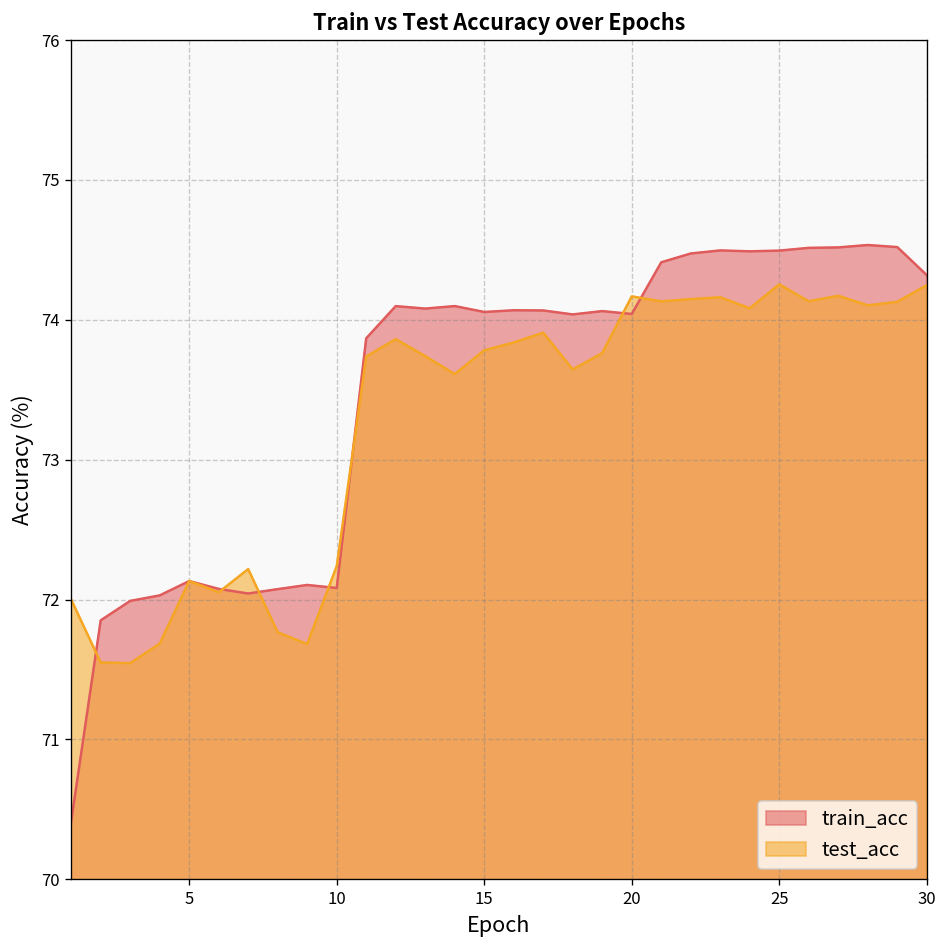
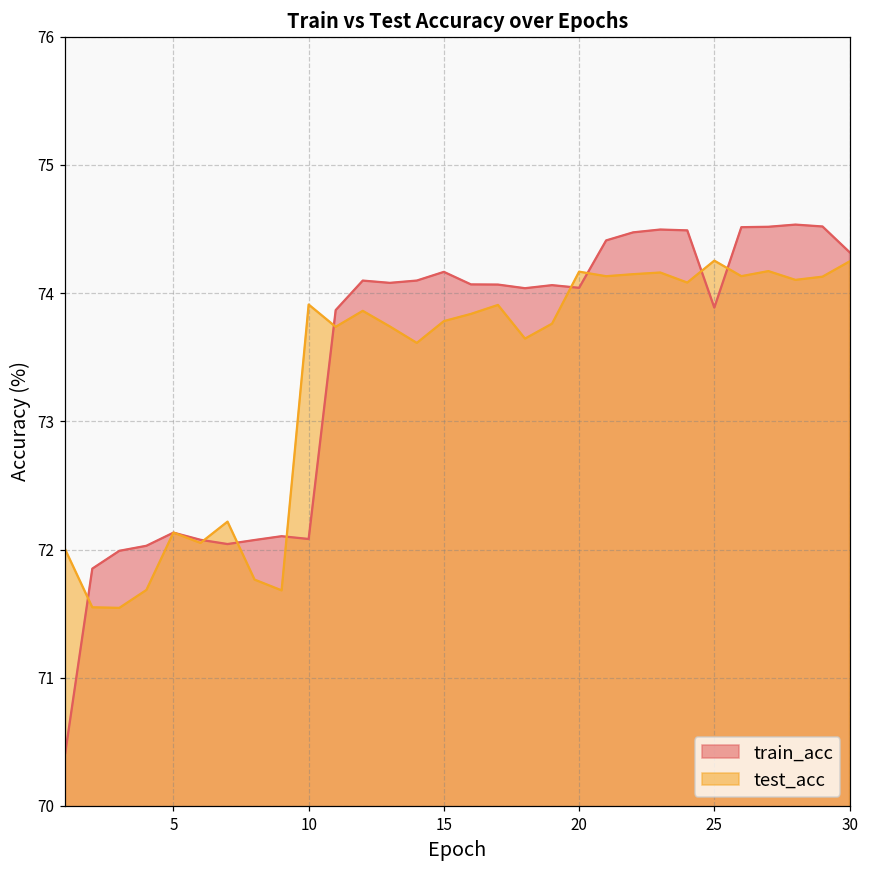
  {
    "train_acc": {
      "10": 72.08,
-     "15": 74.06,
+     "15": 74.17,
      "20": 74.04,
-     "25": 74.49,
+     "25": 73.89,
      "30": 74.32
    },
    "test_acc": {
-     "10": 72.24,
+     "10": 73.91,
      "15": 73.78,
      "20": 74.17,
      "25": 74.25,
      "30": 74.25
    }
  }
